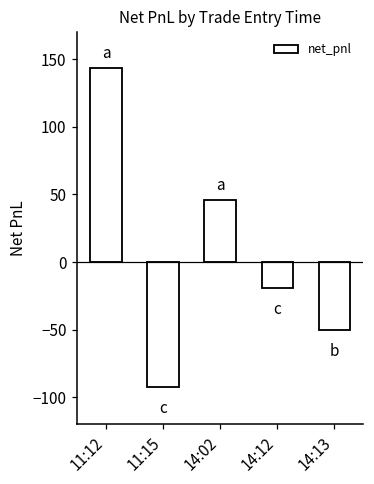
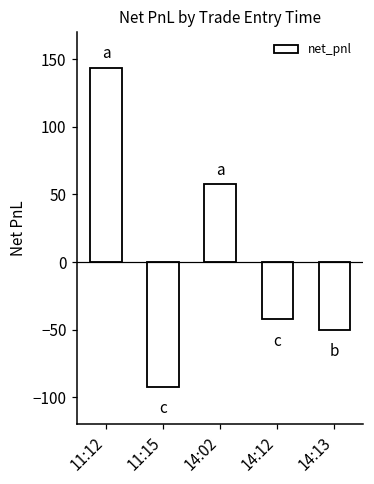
  {
    "11:12": 144,
    "11:15": -92,
-   "14:02": 46,
-   "14:12": -19,
+   "14:02": 58,
+   "14:12": -42,
    "14:13": -50
  }
